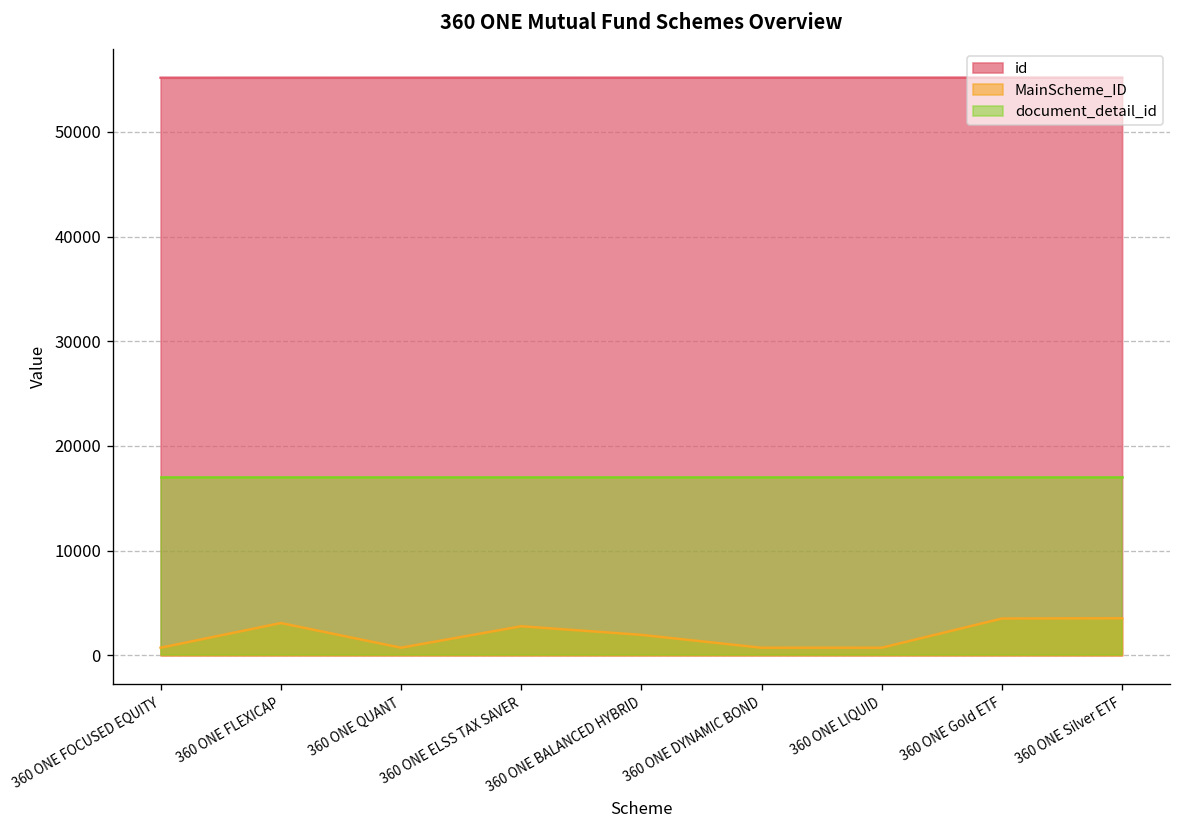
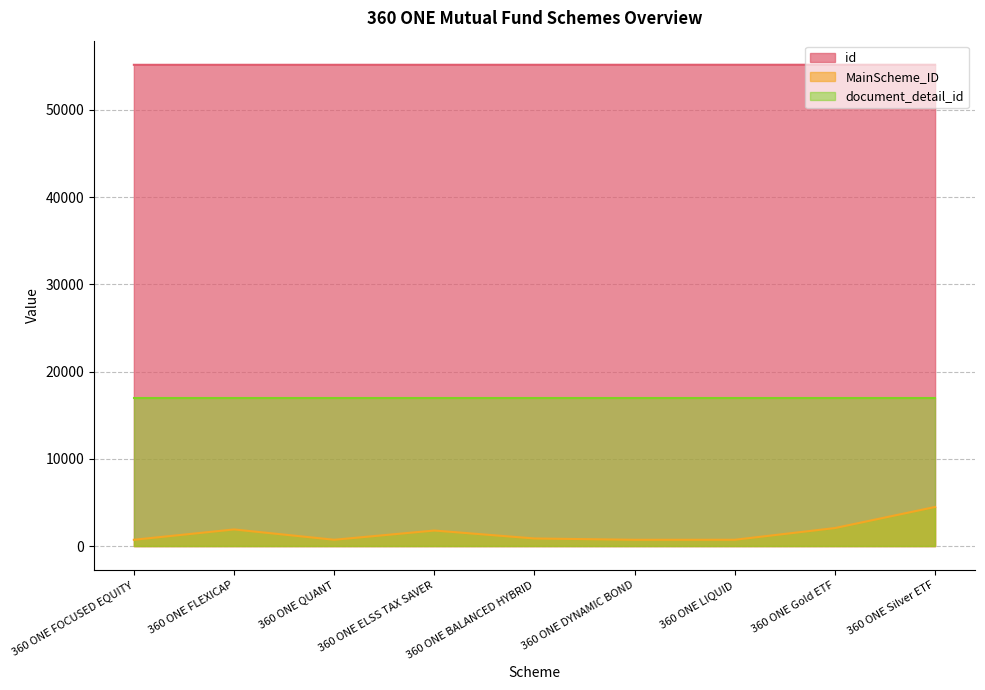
  {
    "id": {
      "360 ONE FOCUSED EQUITY": 55000,
      "360 ONE FLEXICAP": 55000,
      "360 ONE QUANT": 55000,
      "360 ONE ELSS TAX SAVER": 55000,
      "360 ONE BALANCED HYBRID": 55000,
      "360 ONE DYNAMIC BOND": 55000,
      "360 ONE LIQUID": 55000
    },
    "MainScheme_ID": {
      "360 ONE FOCUSED EQUITY": 1000,
-     "360 ONE FLEXICAP": 3000,
+     "360 ONE FLEXICAP": 2000,
      "360 ONE QUANT": 1000,
-     "360 ONE ELSS TAX SAVER": 3000,
-     "360 ONE BALANCED HYBRID": 2000,
+     "360 ONE ELSS TAX SAVER": 2000,
+     "360 ONE BALANCED HYBRID": 1000,
      "360 ONE DYNAMIC BOND": 1000,
      "360 ONE LIQUID": 1000,
-     "360 ONE Gold ETF": 4000,
-     "360 ONE Silver ETF": 3500
+     "360 ONE Gold ETF": 2000,
+     "360 ONE Silver ETF": 4500
    },
    "document_detail_id": {
      "360 ONE FOCUSED EQUITY": 17000,
      "360 ONE FLEXICAP": 17000,
      "360 ONE QUANT": 17000,
      "360 ONE ELSS TAX SAVER": 17000,
      "360 ONE BALANCED HYBRID": 17000,
      "360 ONE DYNAMIC BOND": 17000,
      "360 ONE LIQUID": 17000,
      "360 ONE Gold ETF": 17000,
      "360 ONE Silver ETF": 17000
    }
  }
